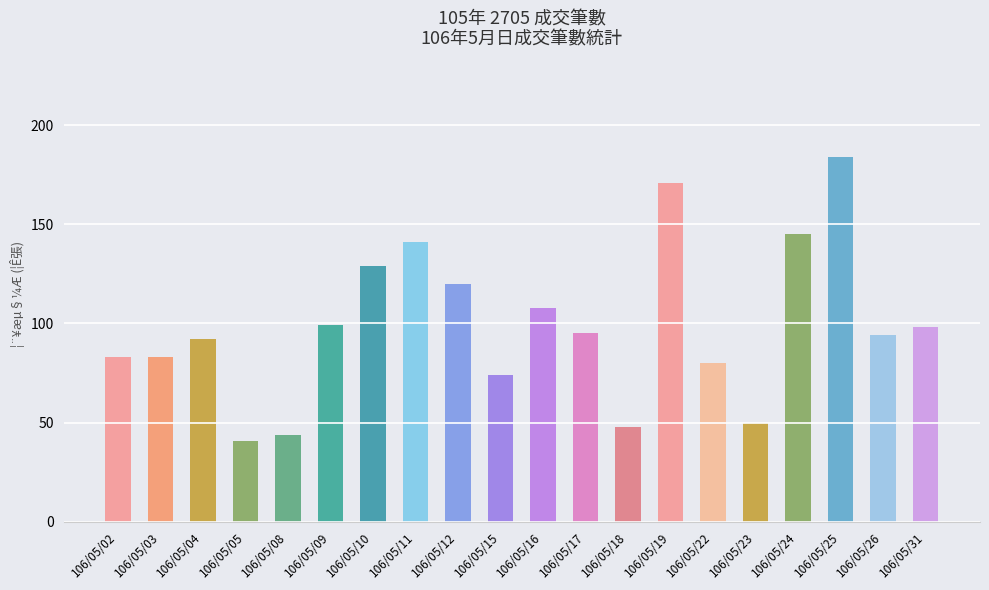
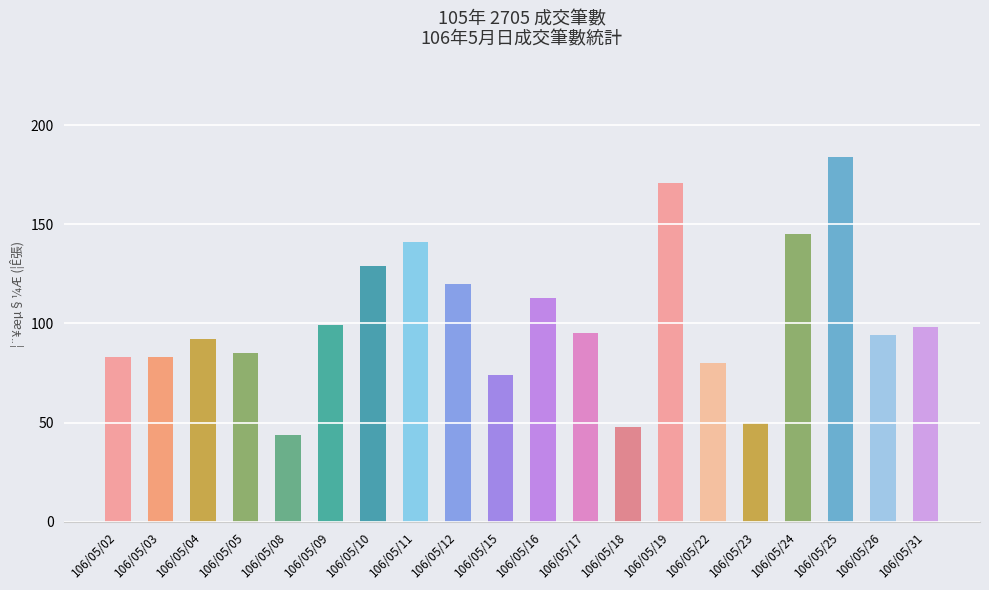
  {
    "106/05/02": 83,
    "106/05/03": 83,
    "106/05/04": 92,
-   "106/05/05": 41,
+   "106/05/05": 85,
    "106/05/08": 44,
    "106/05/09": 99,
    "106/05/10": 129,
    "106/05/11": 141,
    "106/05/12": 120,
    "106/05/15": 74,
-   "106/05/16": 108,
+   "106/05/16": 113,
    "106/05/17": 95,
    "106/05/18": 48,
    "106/05/19": 171,
    "106/05/22": 80,
    "106/05/23": 50,
    "106/05/24": 145,
    "106/05/25": 184,
    "106/05/26": 94,
    "106/05/31": 98
  }
